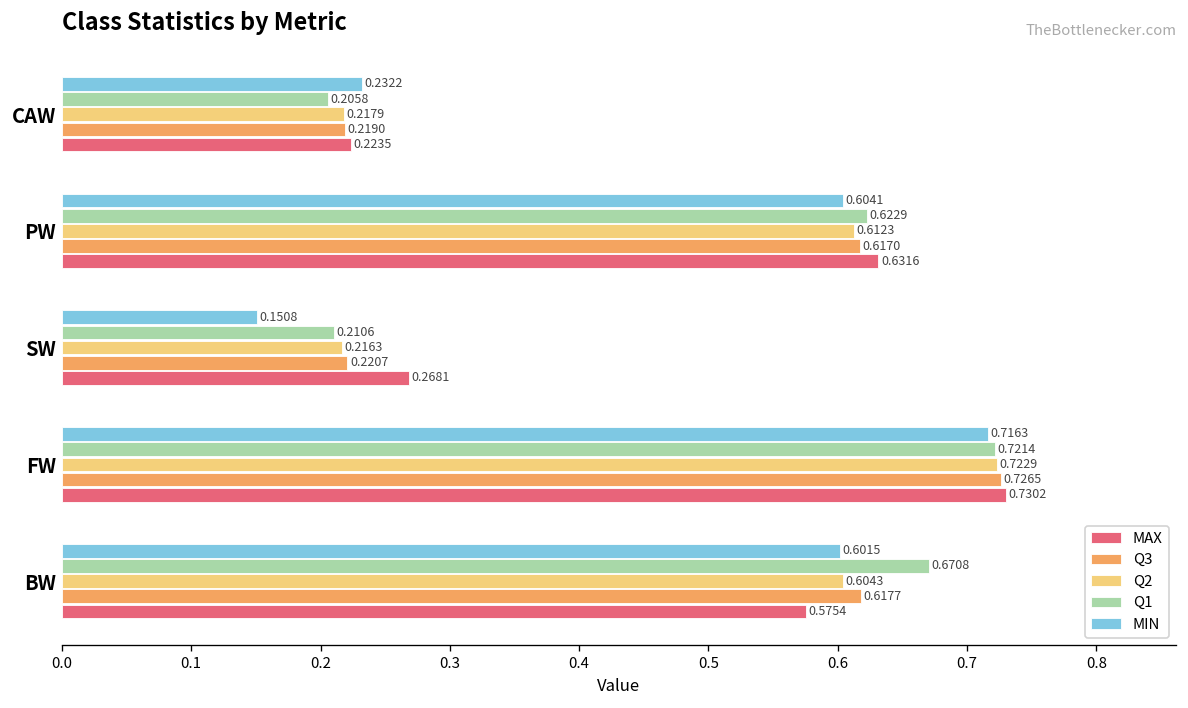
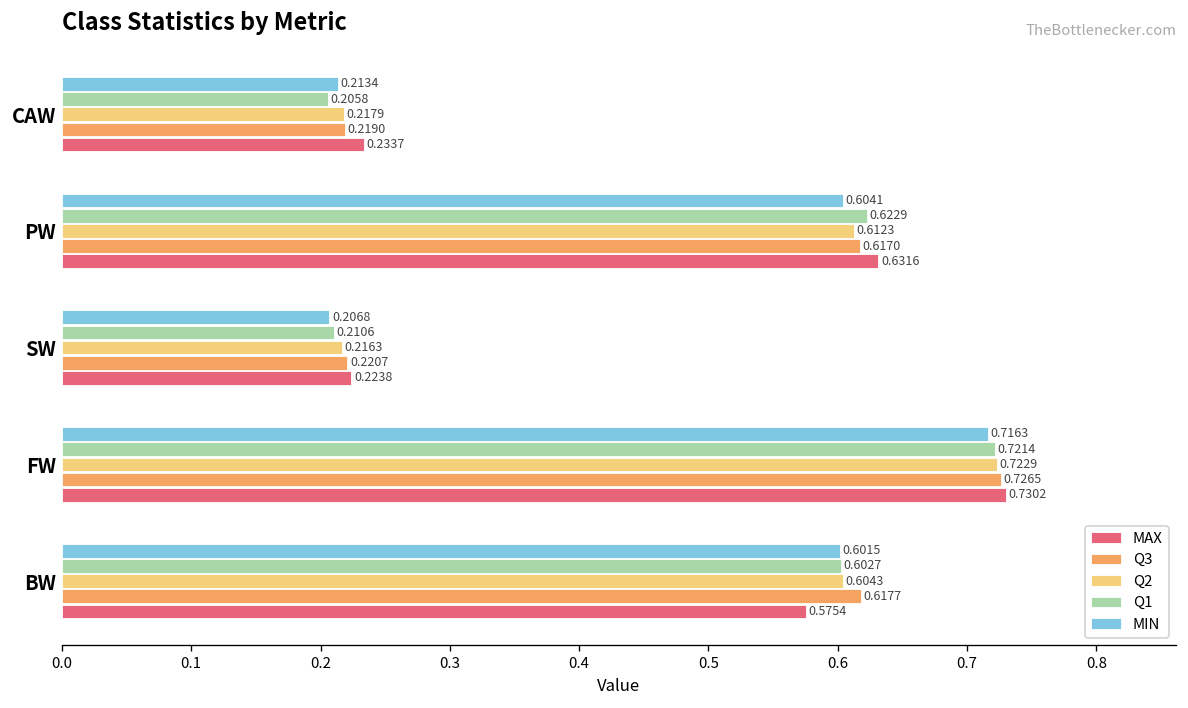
  {
    "MAX": {
-     "CAW": 0.2235,
+     "CAW": 0.2337,
      "PW": 0.6316,
-     "SW": 0.2681,
+     "SW": 0.2238,
      "FW": 0.7302,
      "BW": 0.5754
    },
    "Q1": {
      "CAW": 0.2058,
      "PW": 0.6229,
      "SW": 0.2106,
      "FW": 0.7214,
-     "BW": 0.6708
+     "BW": 0.6027
    },
    "MIN": {
-     "CAW": 0.2322,
+     "CAW": 0.2134,
      "PW": 0.6041,
-     "SW": 0.1508,
+     "SW": 0.2068,
      "FW": 0.7163,
      "BW": 0.6015
    }
  }
